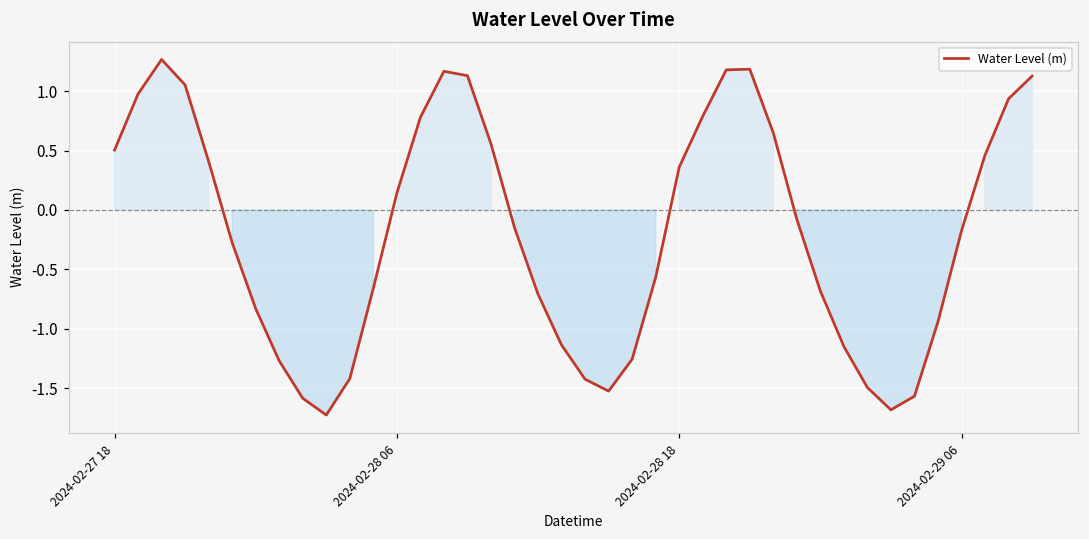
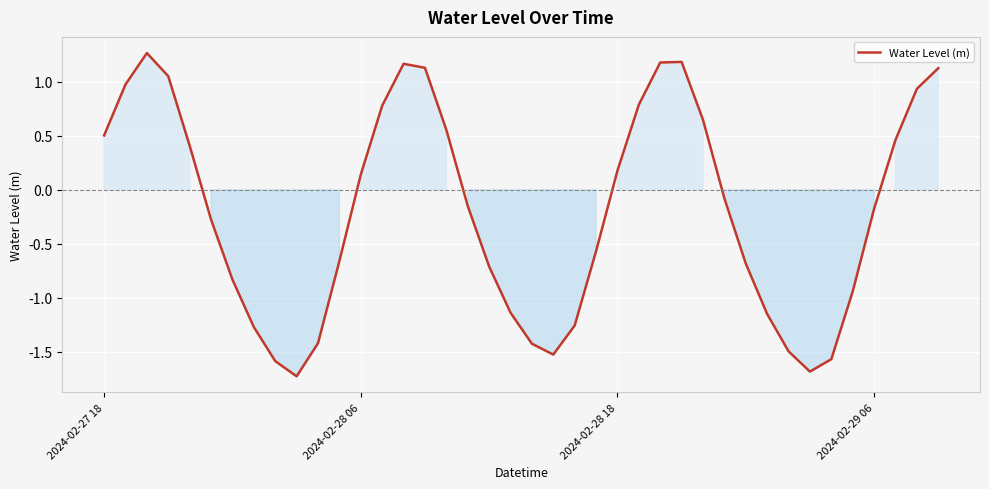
  {
    "2024-02-27 18": 0.50,
    "2024-02-28 06": 0.14,
-   "2024-02-28 18": 0.36,
+   "2024-02-28 18": 0.18,
    "2024-02-29 06": -0.17
  }
